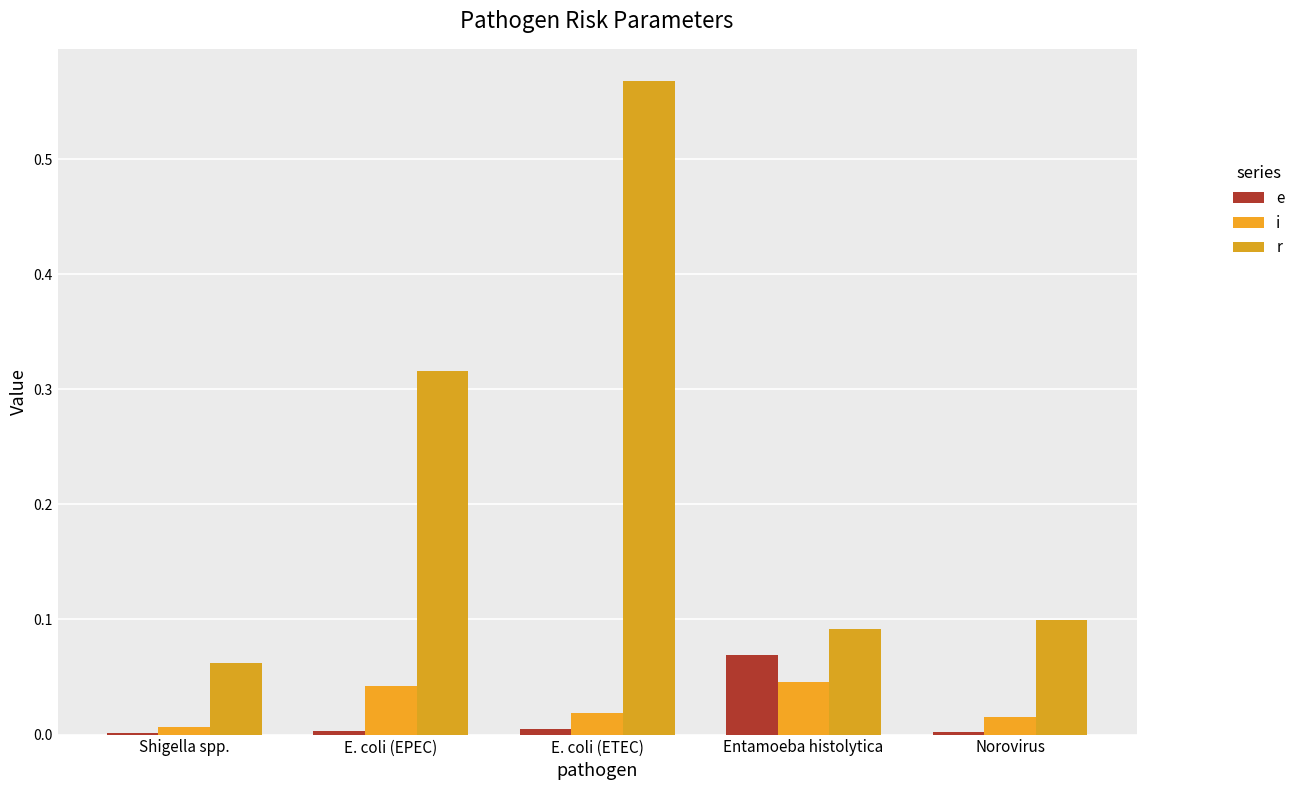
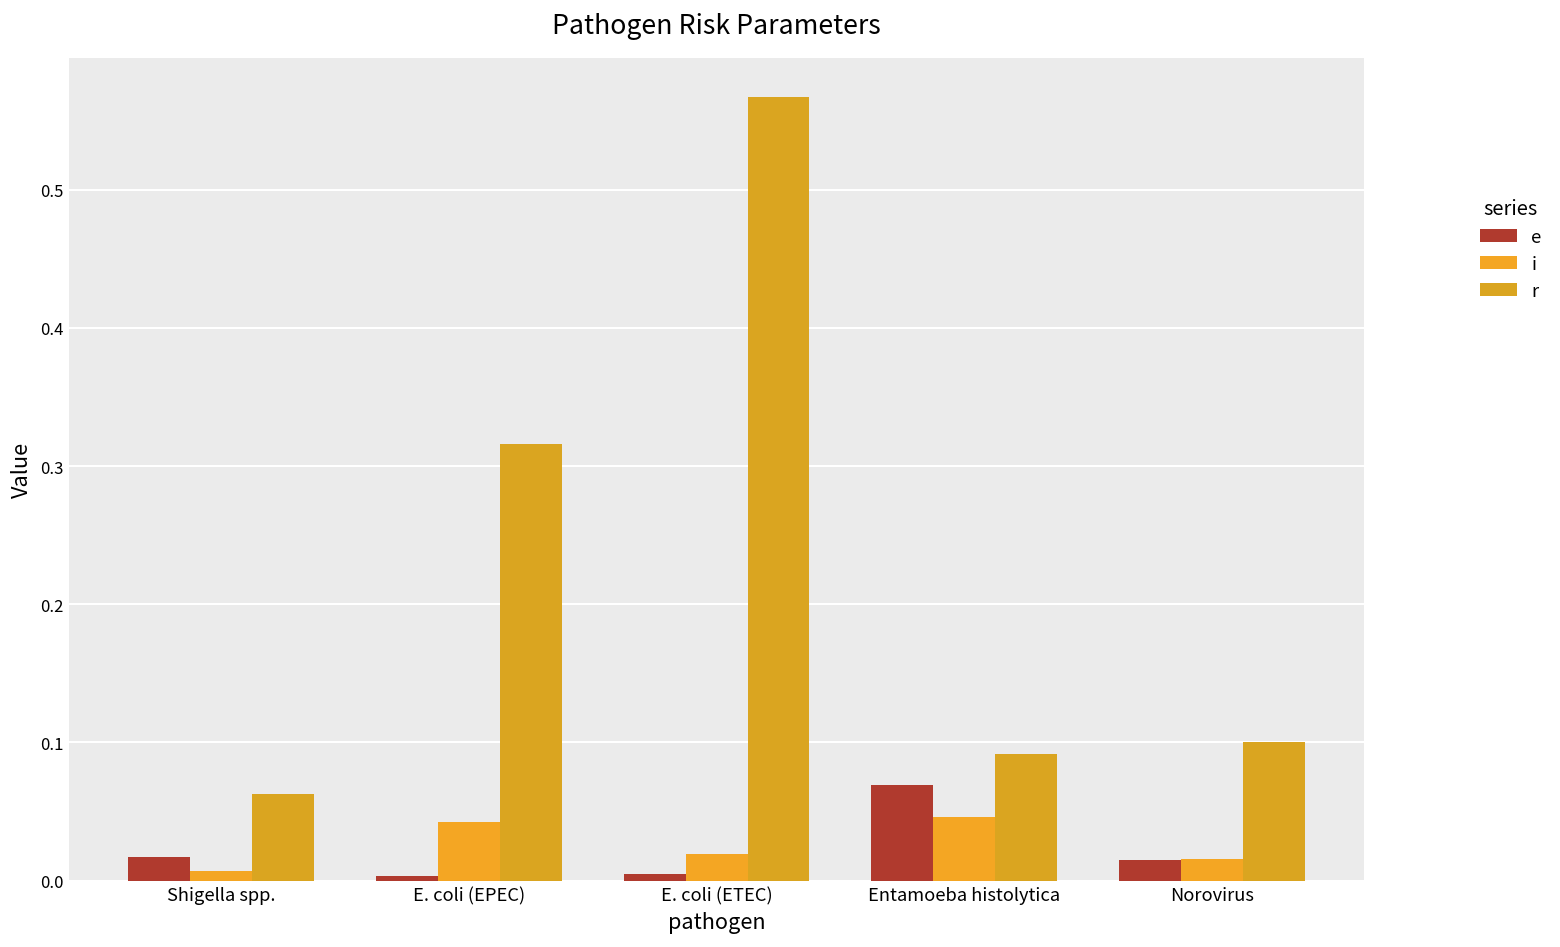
  {
    "e": {
-     "Shigella spp.": 0.001,
+     "Shigella spp.": 0.017,
      "E. coli (EPEC)": 0.004,
      "E. coli (ETEC)": 0.005,
      "Entamoeba histolytica": 0.069,
-     "Norovirus": 0.002
+     "Norovirus": 0.015
    }
  }
